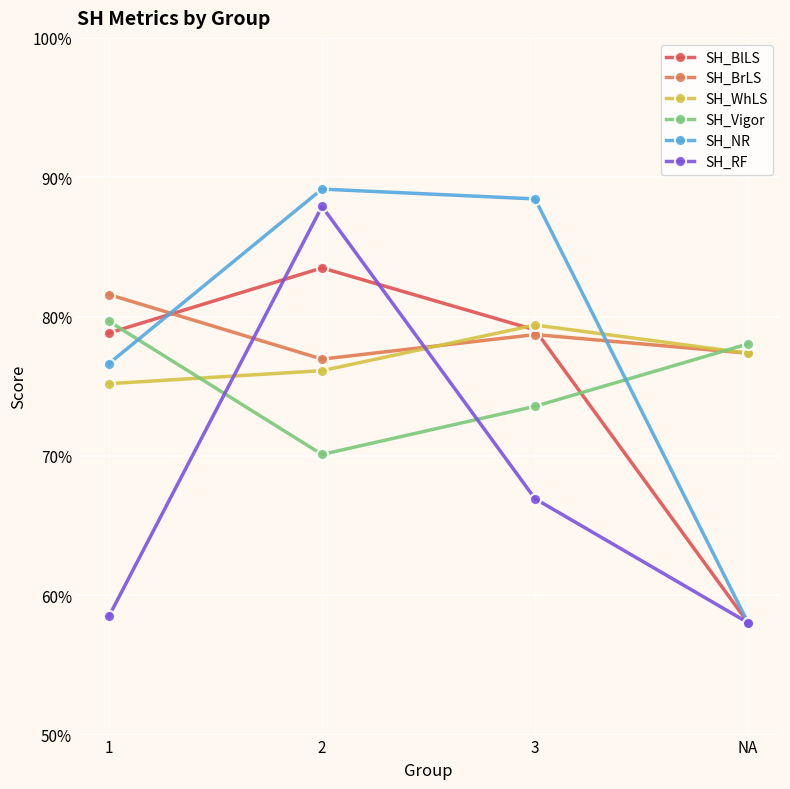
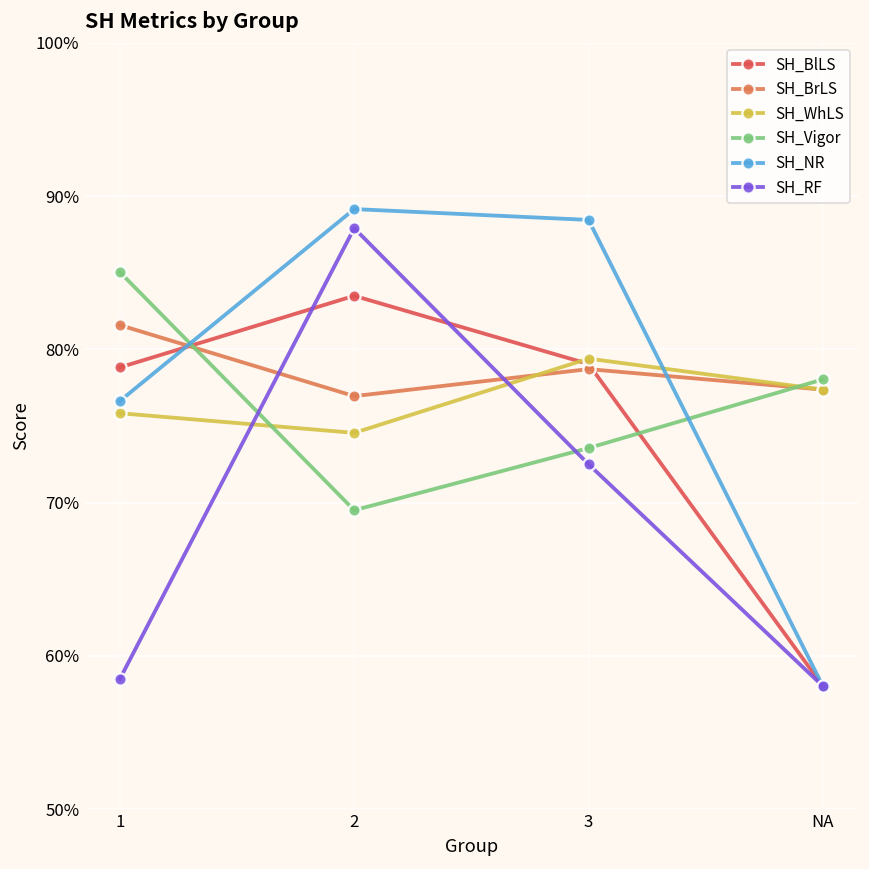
  {
    "SH_WhLS": {
-     "1": "75.2%",
-     "2": "76.1%",
+     "1": "75.8%",
+     "2": "74.5%",
      "3": "79.4%"
    },
    "SH_Vigor": {
-     "1": "79.7%",
-     "2": "70.1%",
+     "1": "85.0%",
+     "2": "69.5%",
      "3": "73.6%",
      "NA": "78.0%"
    },
    "SH_NR": {
      "1": "76.6%",
      "2": "89.1%",
      "3": "88.4%"
    },
    "SH_RF": {
      "1": "58.5%",
      "2": "87.9%",
-     "3": "66.9%"
+     "3": "72.5%"
    }
  }
